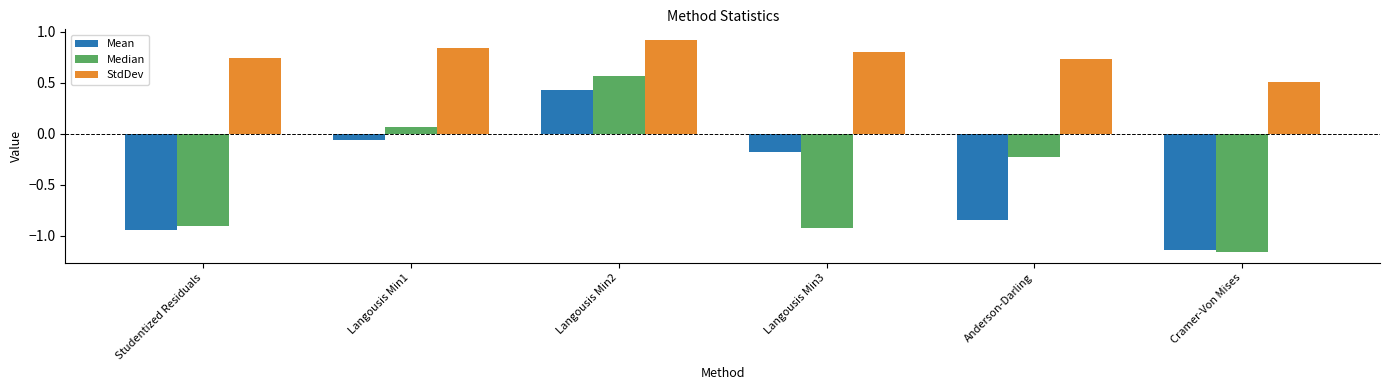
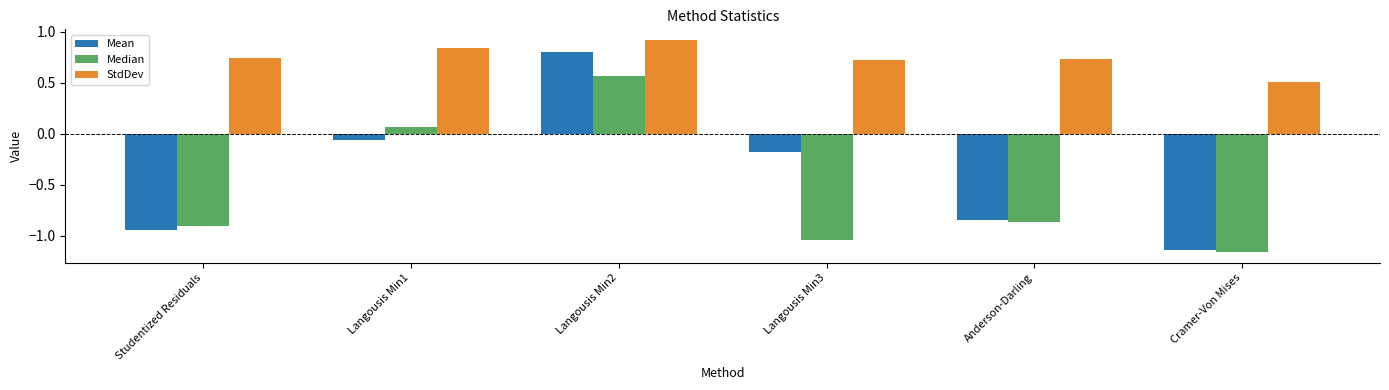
  {
    "Mean": {
      "Studentized Residuals": -0.94,
      "Langousis Min1": -0.06,
-     "Langousis Min2": 0.43,
+     "Langousis Min2": 0.80,
      "Langousis Min3": -0.18,
      "Anderson-Darling": -0.85,
      "Cramer-Von Mises": -1.14
    },
    "Median": {
      "Studentized Residuals": -0.91,
      "Langousis Min1": 0.07,
      "Langousis Min2": 0.57,
-     "Langousis Min3": -0.93,
-     "Anderson-Darling": -0.23,
+     "Langousis Min3": -1.04,
+     "Anderson-Darling": -0.86,
      "Cramer-Von Mises": -1.16
    },
    "StdDev": {
      "Studentized Residuals": 0.74,
      "Langousis Min1": 0.84,
      "Langousis Min2": 0.92,
-     "Langousis Min3": 0.81,
+     "Langousis Min3": 0.72,
      "Anderson-Darling": 0.73,
      "Cramer-Von Mises": 0.51
    }
  }
